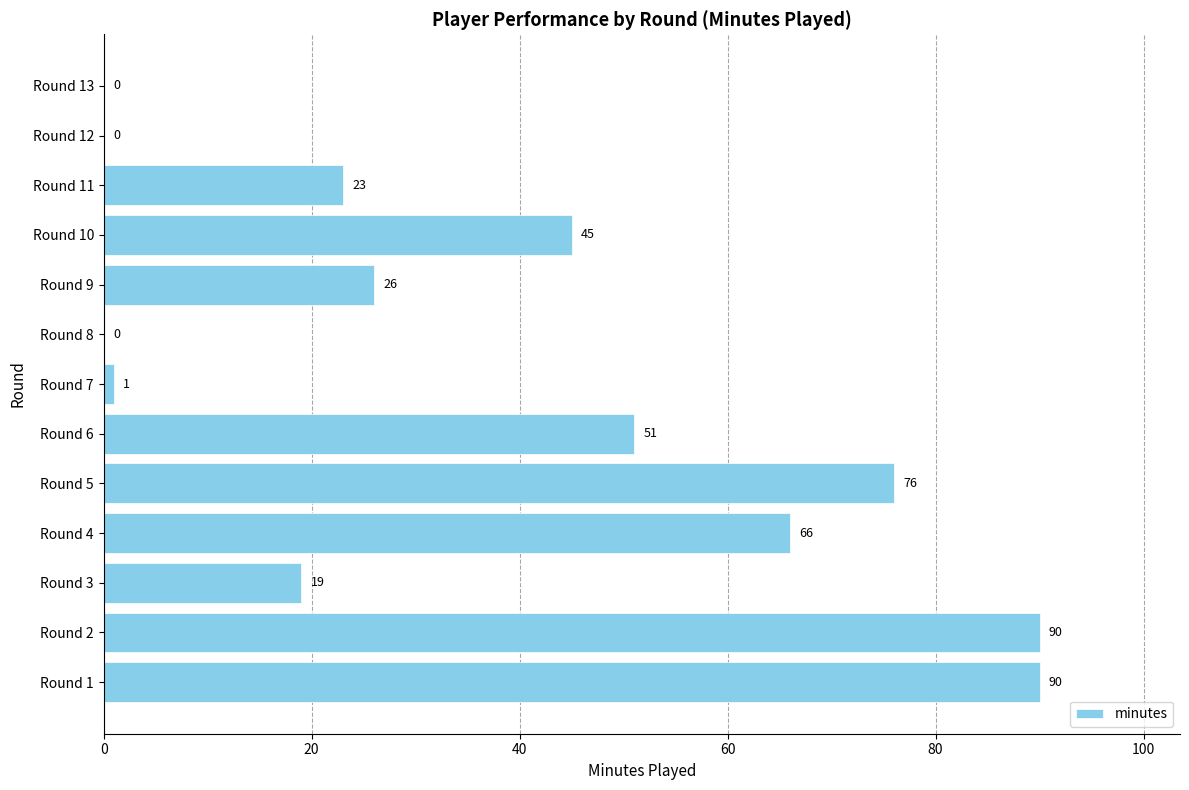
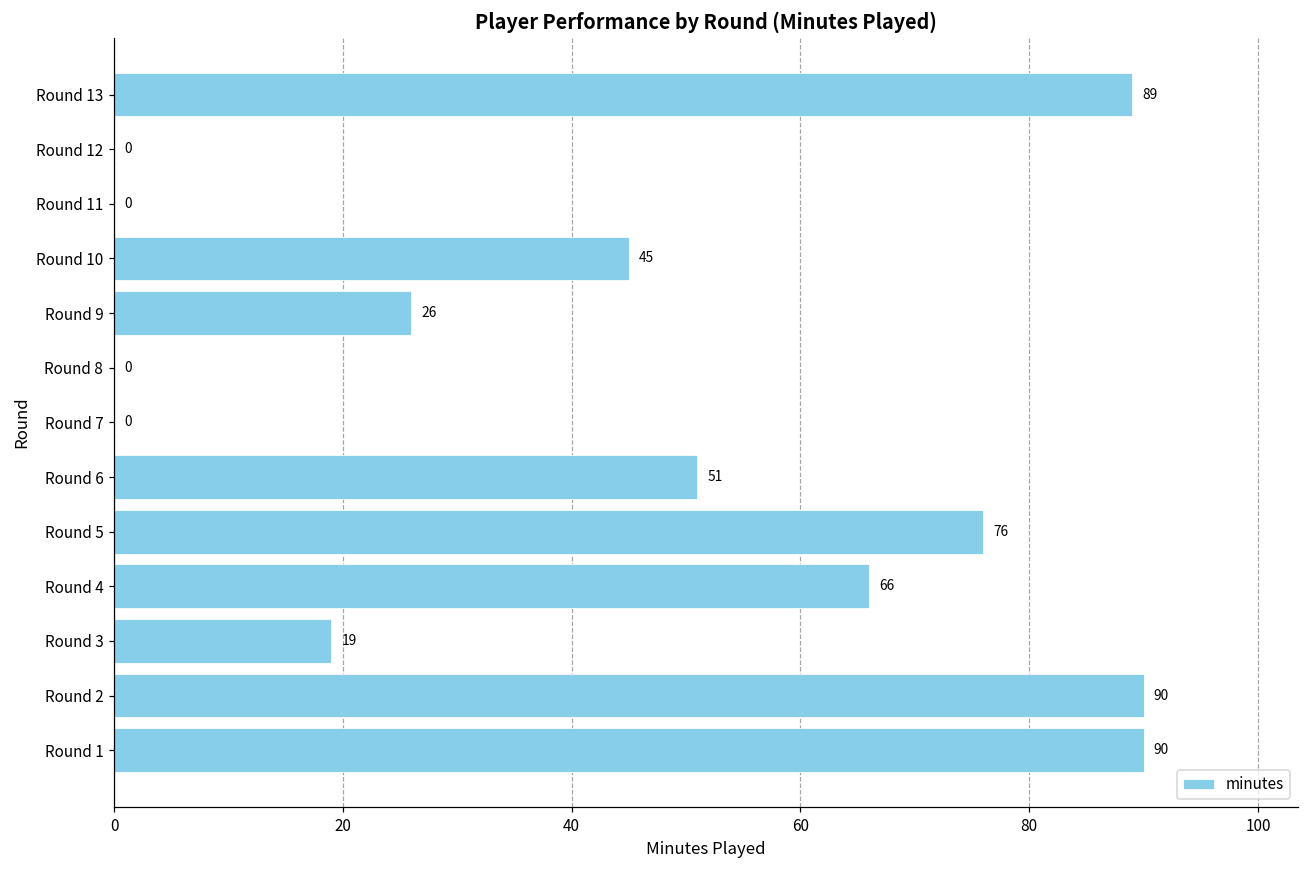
  {
-   "Round 13": 0,
+   "Round 13": 89,
    "Round 12": 0,
-   "Round 11": 23,
+   "Round 11": 0,
    "Round 10": 45,
    "Round 9": 26,
    "Round 8": 0,
-   "Round 7": 1,
+   "Round 7": 0,
    "Round 6": 51,
    "Round 5": 76,
    "Round 4": 66,
    "Round 3": 19,
    "Round 2": 90,
    "Round 1": 90
  }
